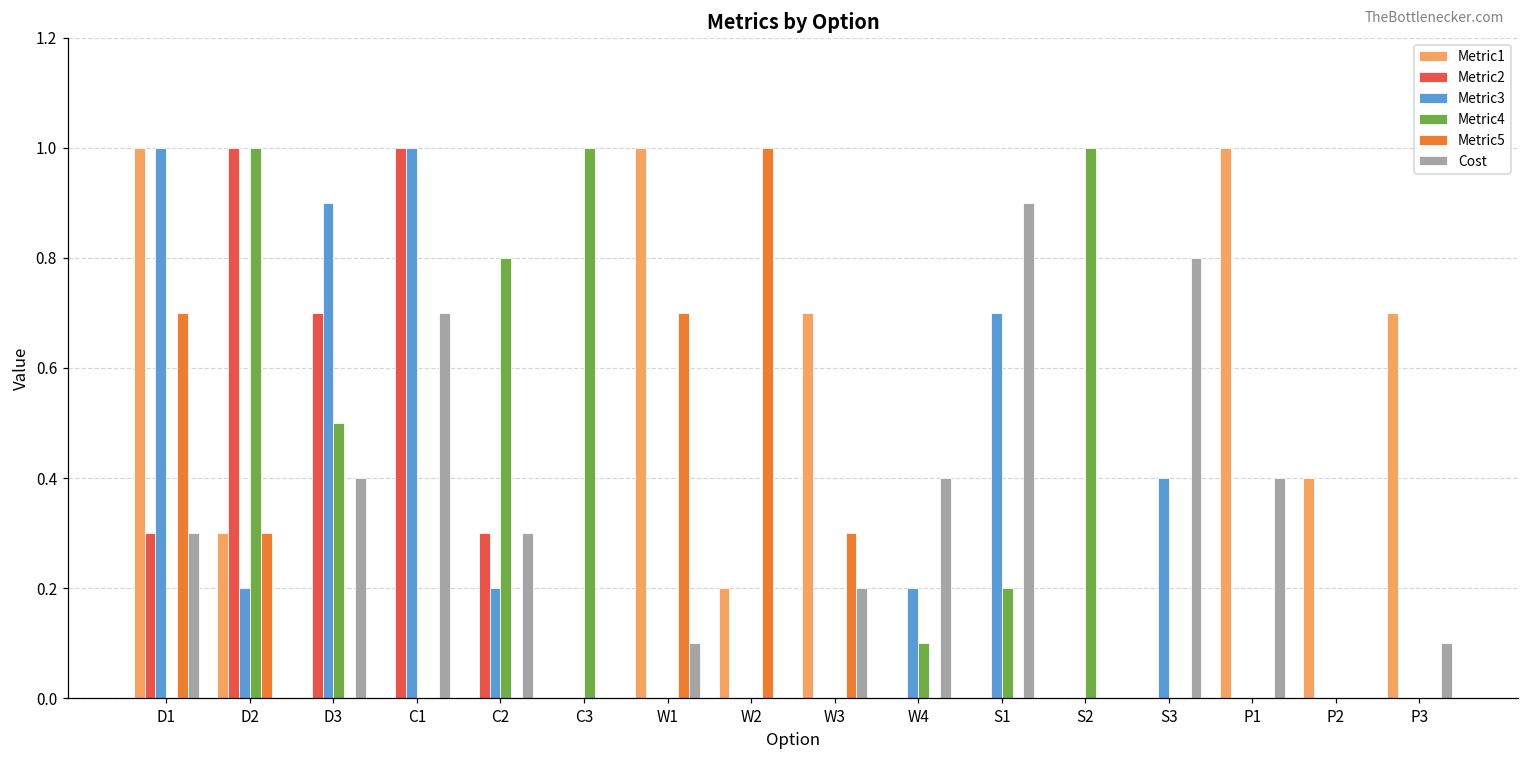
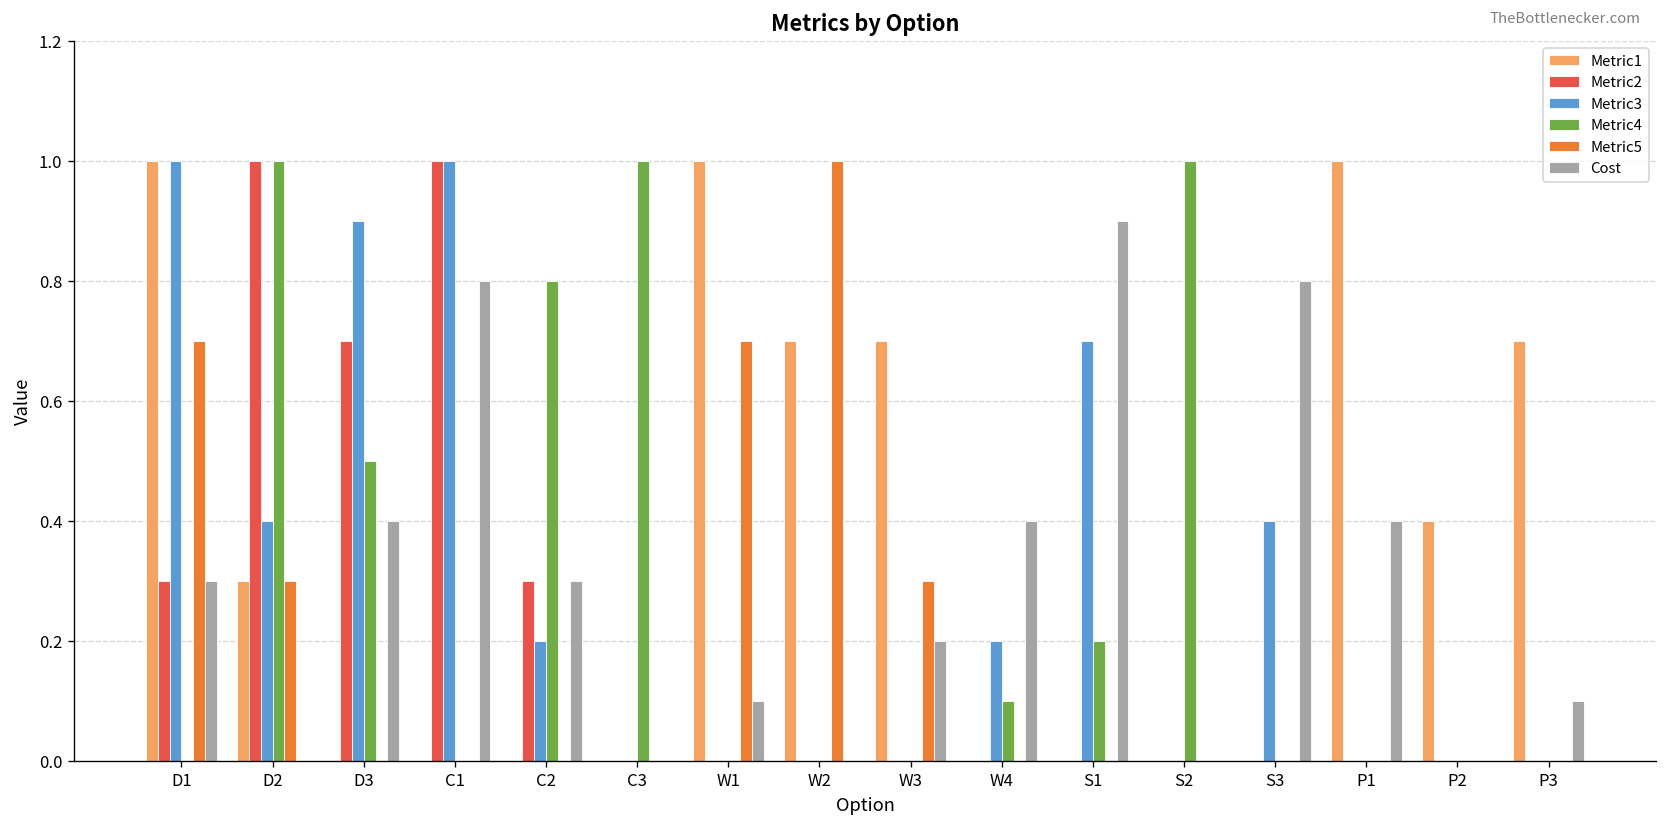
  {
    "Metric1": {
      "D1": 1.0,
      "D2": 0.3,
      "D3": 0.0,
      "C1": 0.0,
      "C2": 0.0,
      "C3": 0.0,
      "W1": 1.0,
-     "W2": 0.2,
+     "W2": 0.7,
      "W3": 0.7,
      "W4": 0.0,
      "S1": 0.0,
      "S2": 0.0,
      "S3": 0.0,
      "P1": 1.0,
      "P2": 0.4,
      "P3": 0.7
    },
    "Metric3": {
      "D1": 1.0,
-     "D2": 0.2,
+     "D2": 0.4,
      "D3": 0.9,
      "C1": 1.0,
      "C2": 0.2,
      "C3": 0.0,
      "W1": 0.0,
      "W2": 0.0,
      "W3": 0.0,
      "W4": 0.2,
      "S1": 0.7,
      "S2": 0.0,
      "S3": 0.4,
      "P1": 0.0,
      "P2": 0.0,
      "P3": 0.0
    },
    "Metric4": {
      "D1": 0.0,
      "D2": 1.0,
      "D3": 0.5,
      "C1": 0.0,
      "C2": 0.8,
      "C3": 1.0,
      "W1": 0.0,
      "W2": 0.0,
      "W3": 0.0,
      "W4": 0.1,
      "S1": 0.2,
      "S2": 1.0,
      "S3": 0.0,
      "P1": 0.0,
      "P2": 0.0,
      "P3": 0.0
    },
    "Cost": {
      "D1": 0.3,
      "D2": 0.0,
      "D3": 0.4,
-     "C1": 0.7,
+     "C1": 0.8,
      "C2": 0.3,
      "C3": 0.0,
      "W1": 0.1,
      "W2": 0.0,
      "W3": 0.2,
      "W4": 0.4,
      "S1": 0.9,
      "S2": 0.0,
      "S3": 0.8,
      "P1": 0.4,
      "P2": 0.0,
      "P3": 0.1
    }
  }
